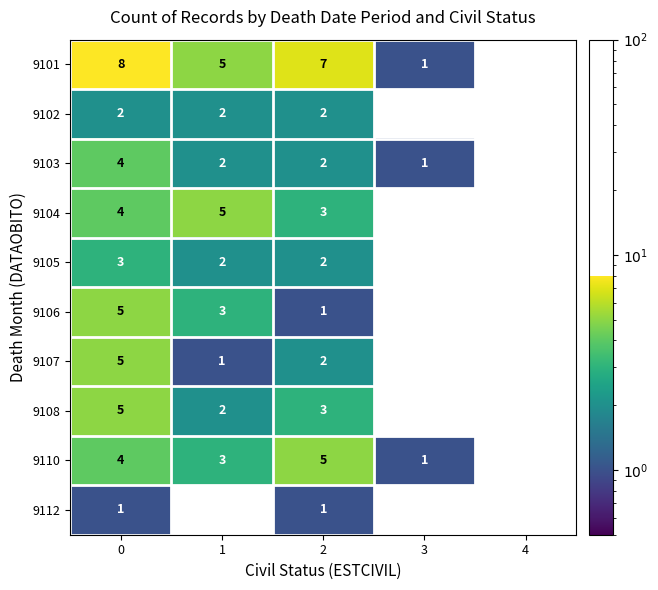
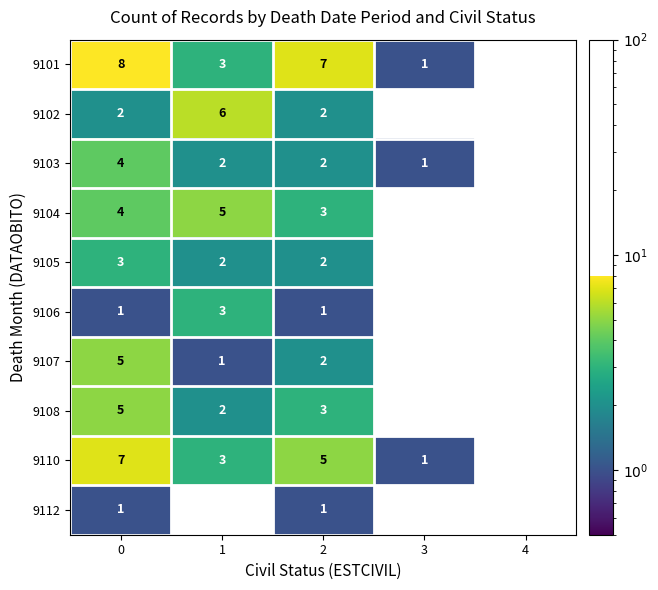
  {
    "9101": {
      "0": 8,
-     "1": 5,
+     "1": 3,
      "2": 7,
      "3": 1
    },
    "9102": {
      "0": 2,
-     "1": 2,
+     "1": 6,
      "2": 2
    },
    "9103": {
      "0": 4,
      "1": 2,
      "2": 2,
      "3": 1
    },
    "9104": {
      "0": 4,
      "1": 5,
      "2": 3
    },
    "9105": {
      "0": 3,
      "1": 2,
      "2": 2
    },
    "9106": {
-     "0": 5,
+     "0": 1,
      "1": 3,
      "2": 1
    },
    "9107": {
      "0": 5,
      "1": 1,
      "2": 2
    },
    "9108": {
      "0": 5,
      "1": 2,
      "2": 3
    },
    "9110": {
-     "0": 4,
+     "0": 7,
      "1": 3,
      "2": 5,
      "3": 1
    },
    "9112": {
      "0": 1,
      "2": 1
    }
  }
